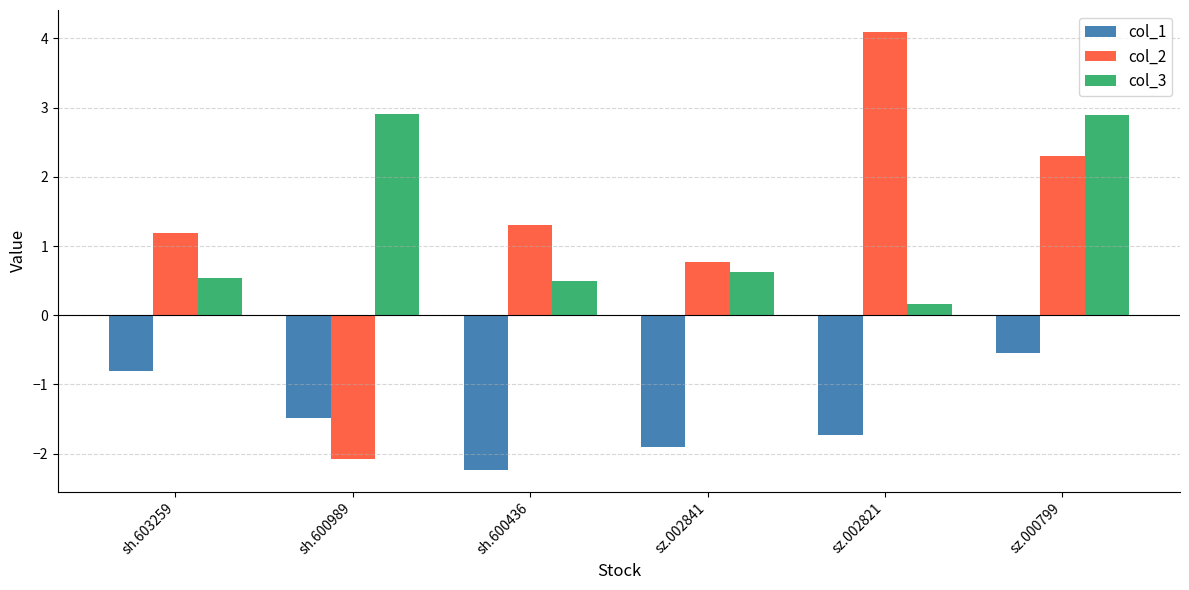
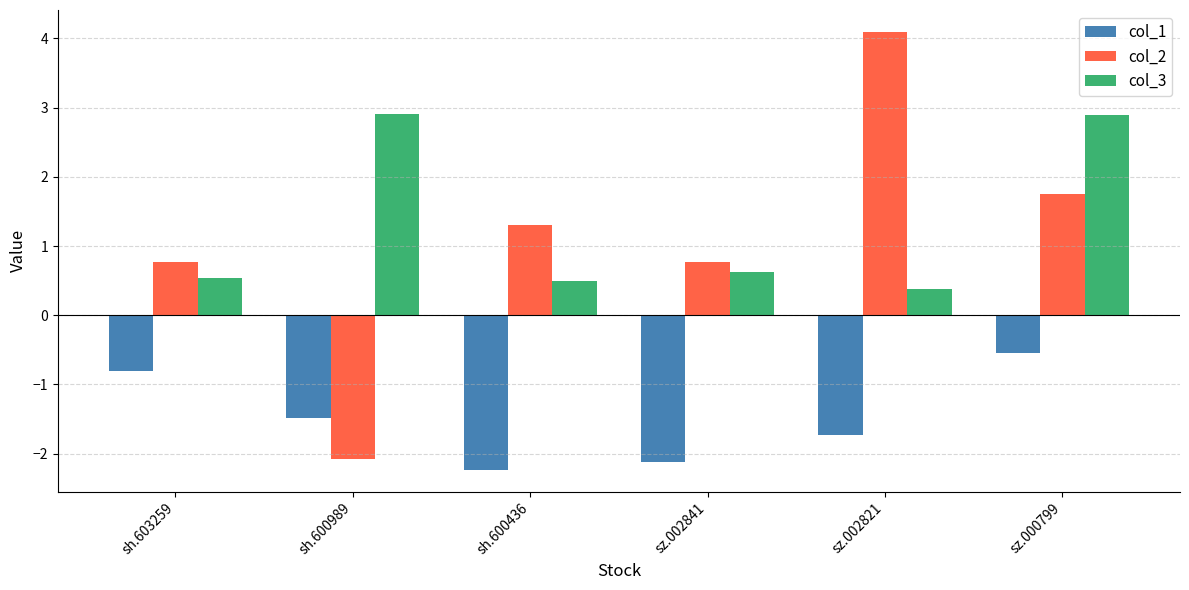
  {
    "col_1": {
      "sh.603259": -0.8,
      "sh.600989": -1.5,
      "sh.600436": -2.2,
-     "sz.002841": -1.9,
+     "sz.002841": -2.1,
      "sz.002821": -1.7,
      "sz.000799": -0.5
    },
    "col_2": {
-     "sh.603259": 1.2,
+     "sh.603259": 0.8,
      "sh.600989": -2.1,
      "sh.600436": 1.3,
      "sz.002841": 0.8,
      "sz.002821": 4.1,
-     "sz.000799": 2.3
+     "sz.000799": 1.8
    },
    "col_3": {
      "sh.603259": 0.5,
      "sh.600989": 2.9,
      "sh.600436": 0.5,
      "sz.002841": 0.6,
-     "sz.002821": 0.2,
+     "sz.002821": 0.4,
      "sz.000799": 2.9
    }
  }
